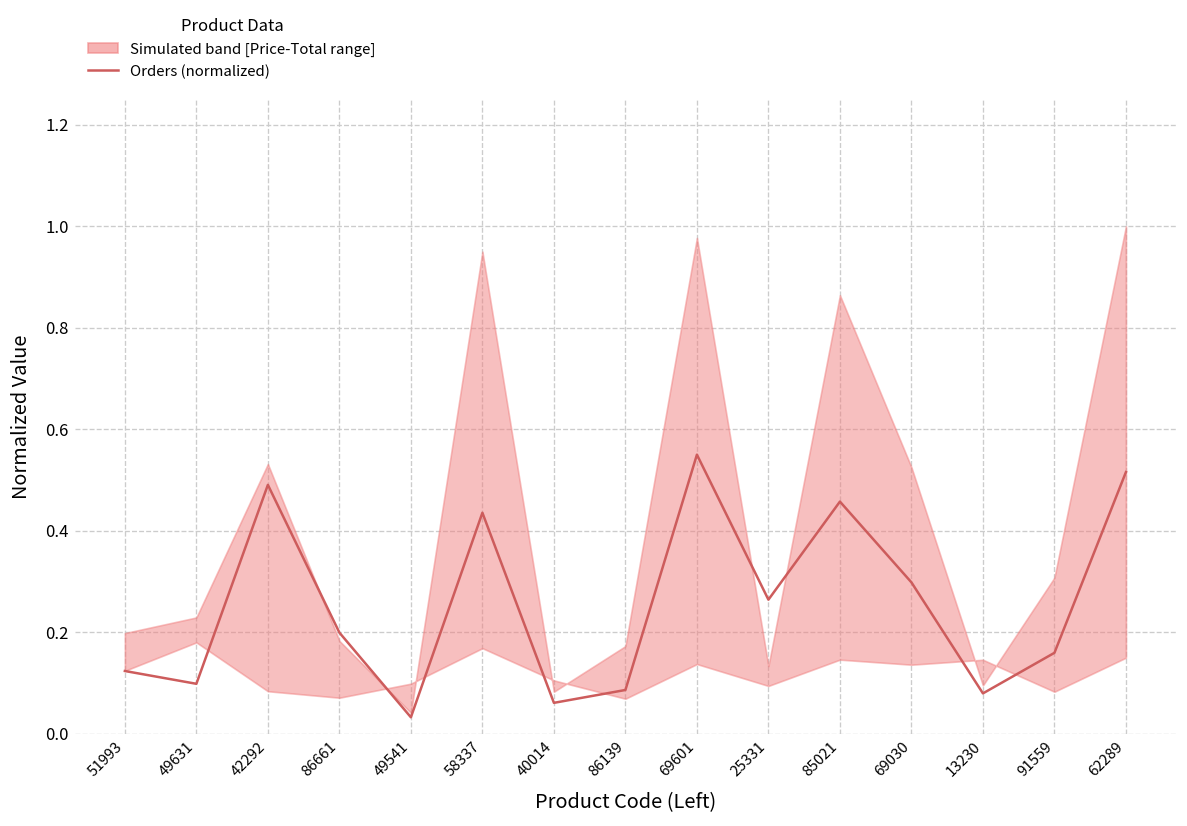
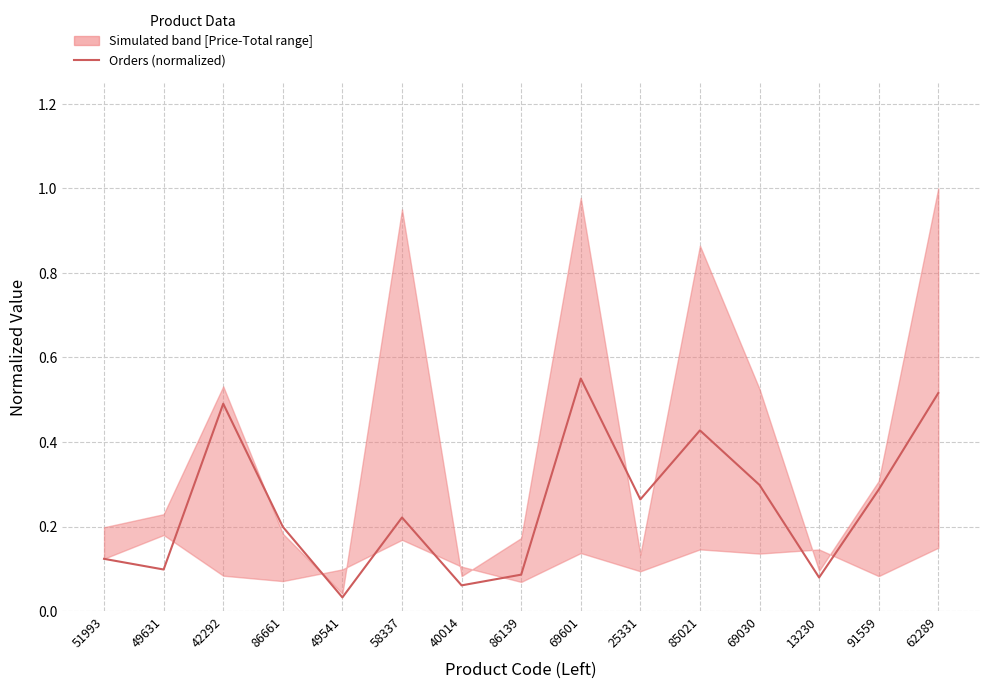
  {
    "Orders (normalized)": {
      "51993": 0.12,
      "49631": 0.10,
      "42292": 0.49,
      "86661": 0.20,
      "49541": 0.03,
-     "58337": 0.44,
+     "58337": 0.22,
      "40014": 0.06,
      "86139": 0.09,
      "69601": 0.55,
      "25331": 0.26,
-     "85021": 0.46,
+     "85021": 0.43,
      "69030": 0.30,
      "13230": 0.08,
-     "91559": 0.16,
+     "91559": 0.29,
      "62289": 0.52
    }
  }
